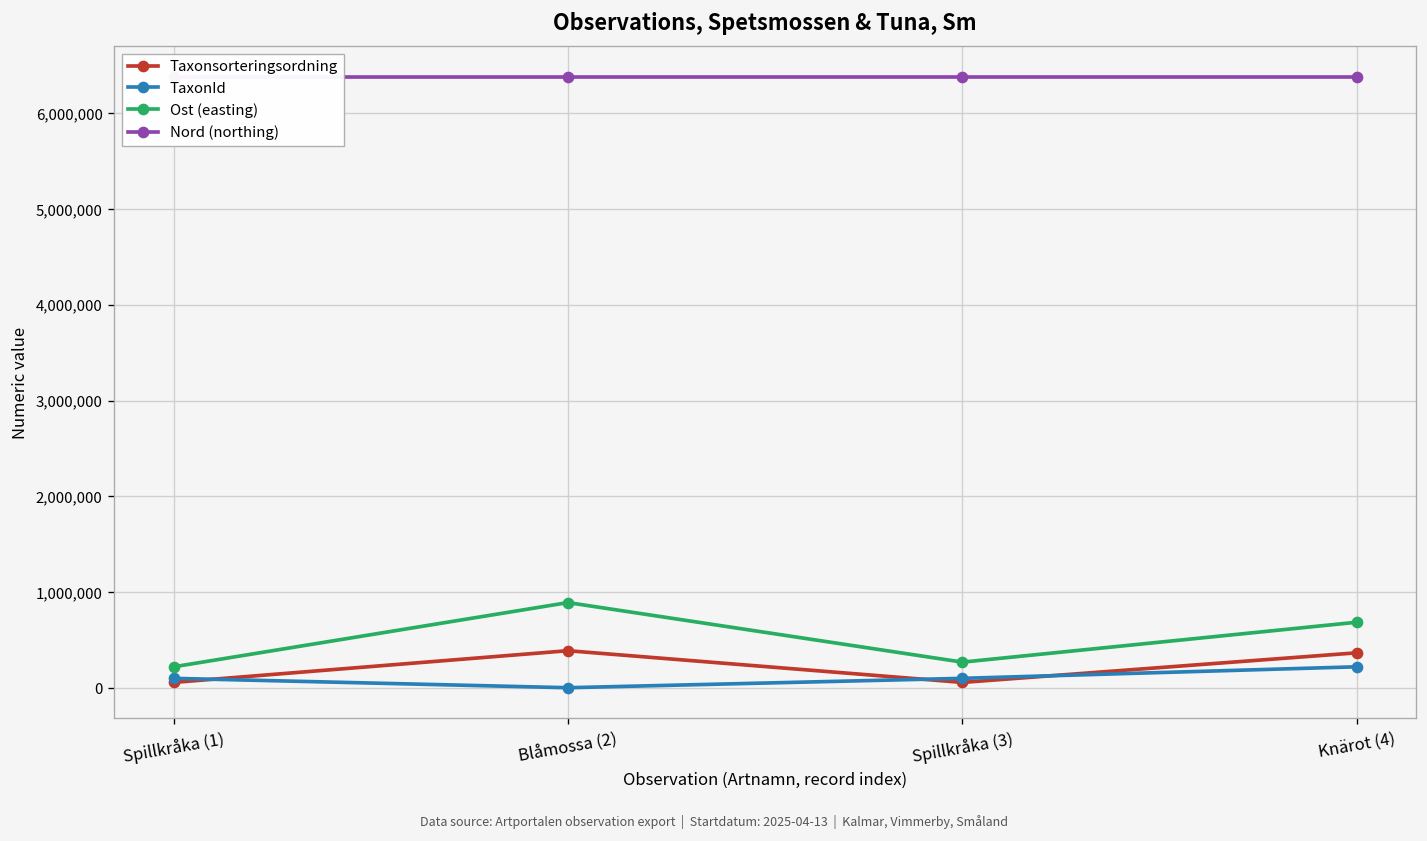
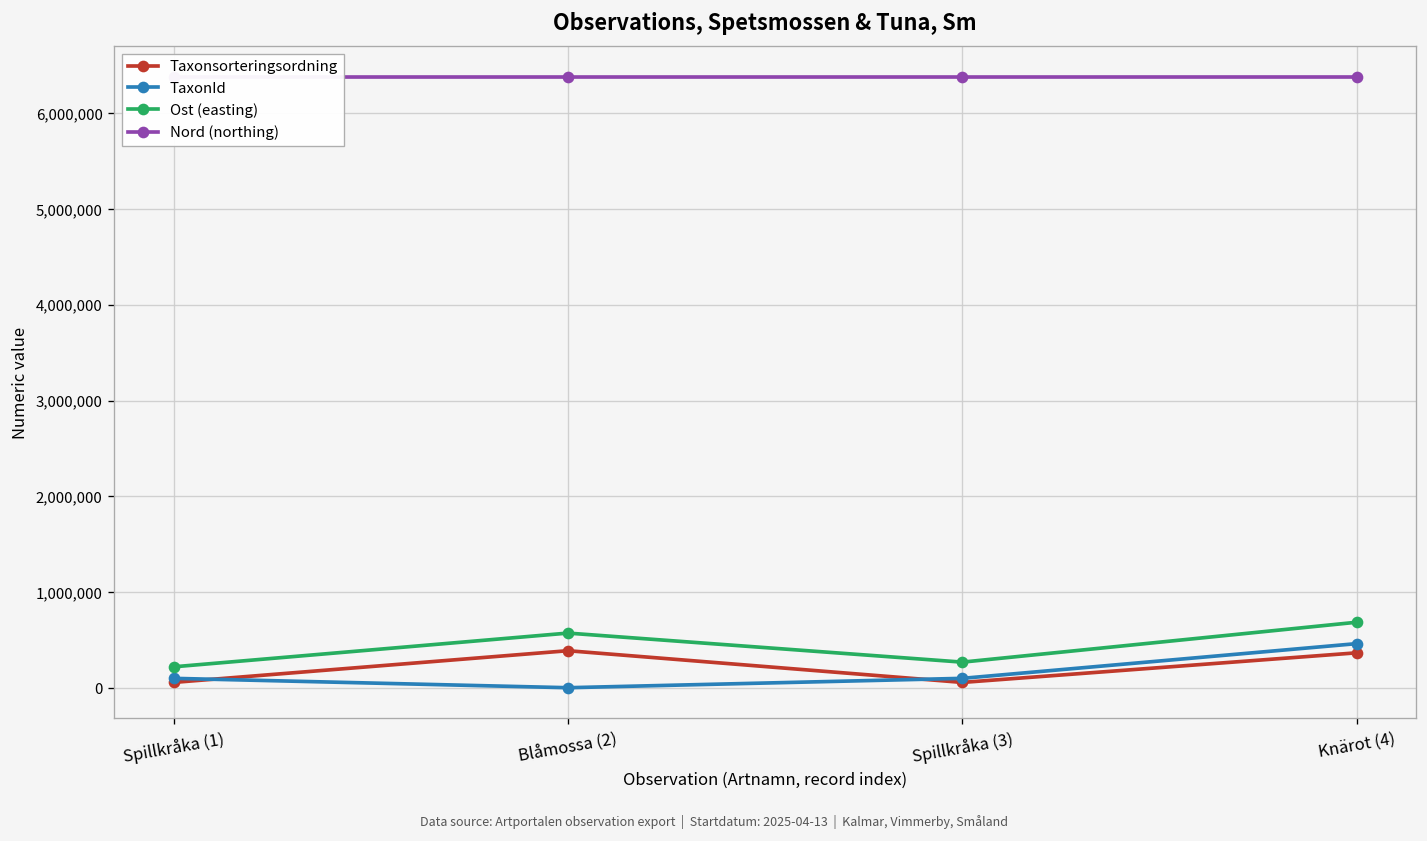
  {
    "Taxonsorteringsordning": {
      "Spillkråka (1)": "100,000",
      "Blåmossa (2)": "400,000",
      "Spillkråka (3)": "100,000",
      "Knärot (4)": "400,000"
    },
    "TaxonId": {
      "Spillkråka (1)": "100,000",
      "Blåmossa (2)": "0",
      "Spillkråka (3)": "100,000",
-     "Knärot (4)": "200,000"
+     "Knärot (4)": "500,000"
    },
    "Ost (easting)": {
      "Spillkråka (1)": "200,000",
-     "Blåmossa (2)": "900,000",
+     "Blåmossa (2)": "600,000",
      "Spillkråka (3)": "300,000",
      "Knärot (4)": "700,000"
    },
    "Nord (northing)": {
      "Blåmossa (2)": "6,400,000",
      "Spillkråka (3)": "6,400,000",
      "Knärot (4)": "6,400,000"
    }
  }
